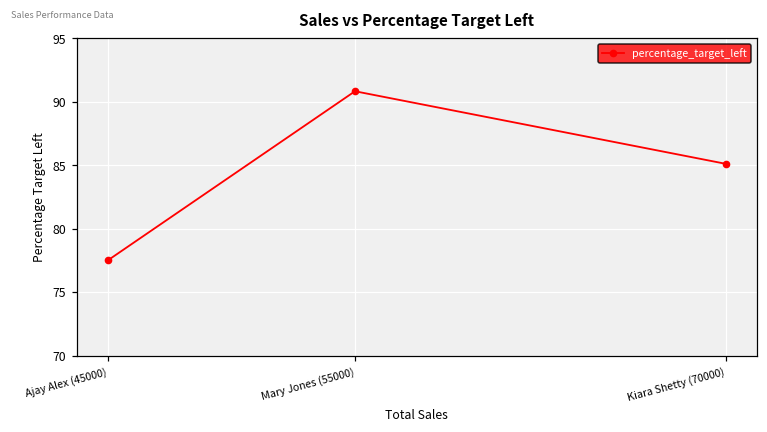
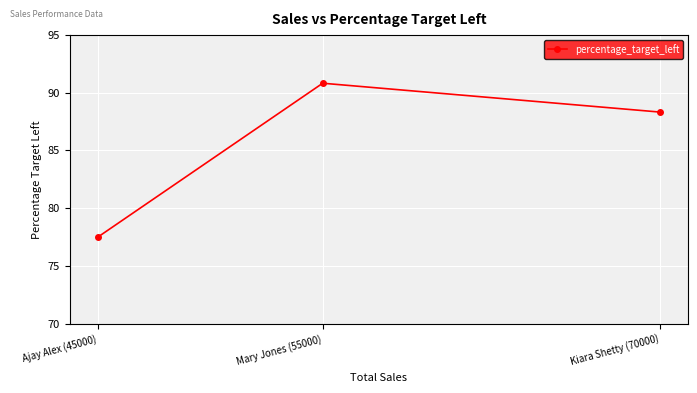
  {
    "Ajay Alex (45000)": 77.5,
    "Mary Jones (55000)": 90.8,
-   "Kiara Shetty (70000)": 85.1
+   "Kiara Shetty (70000)": 88.3
  }
